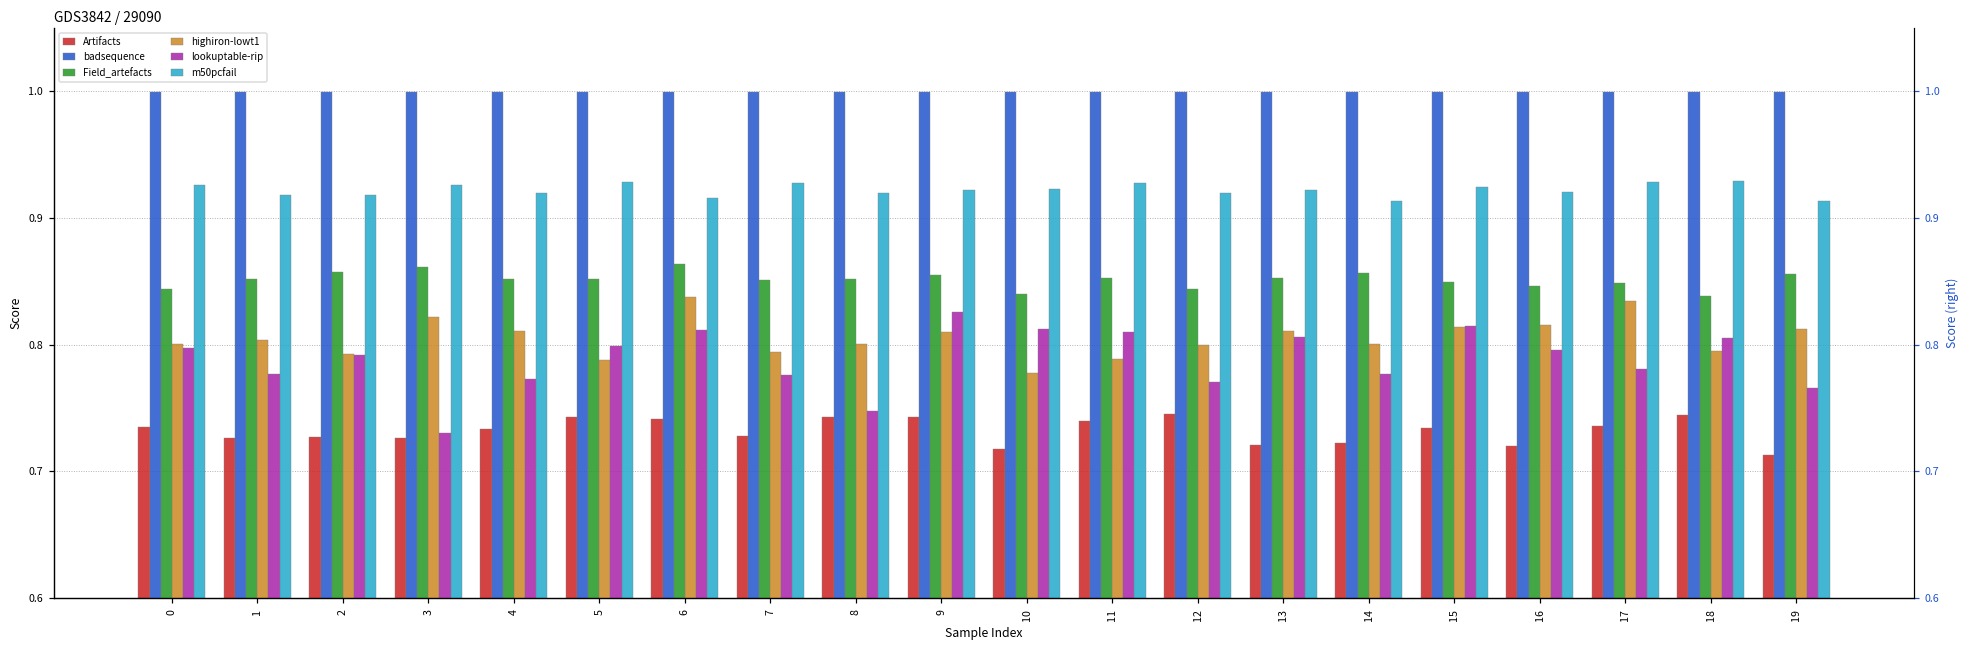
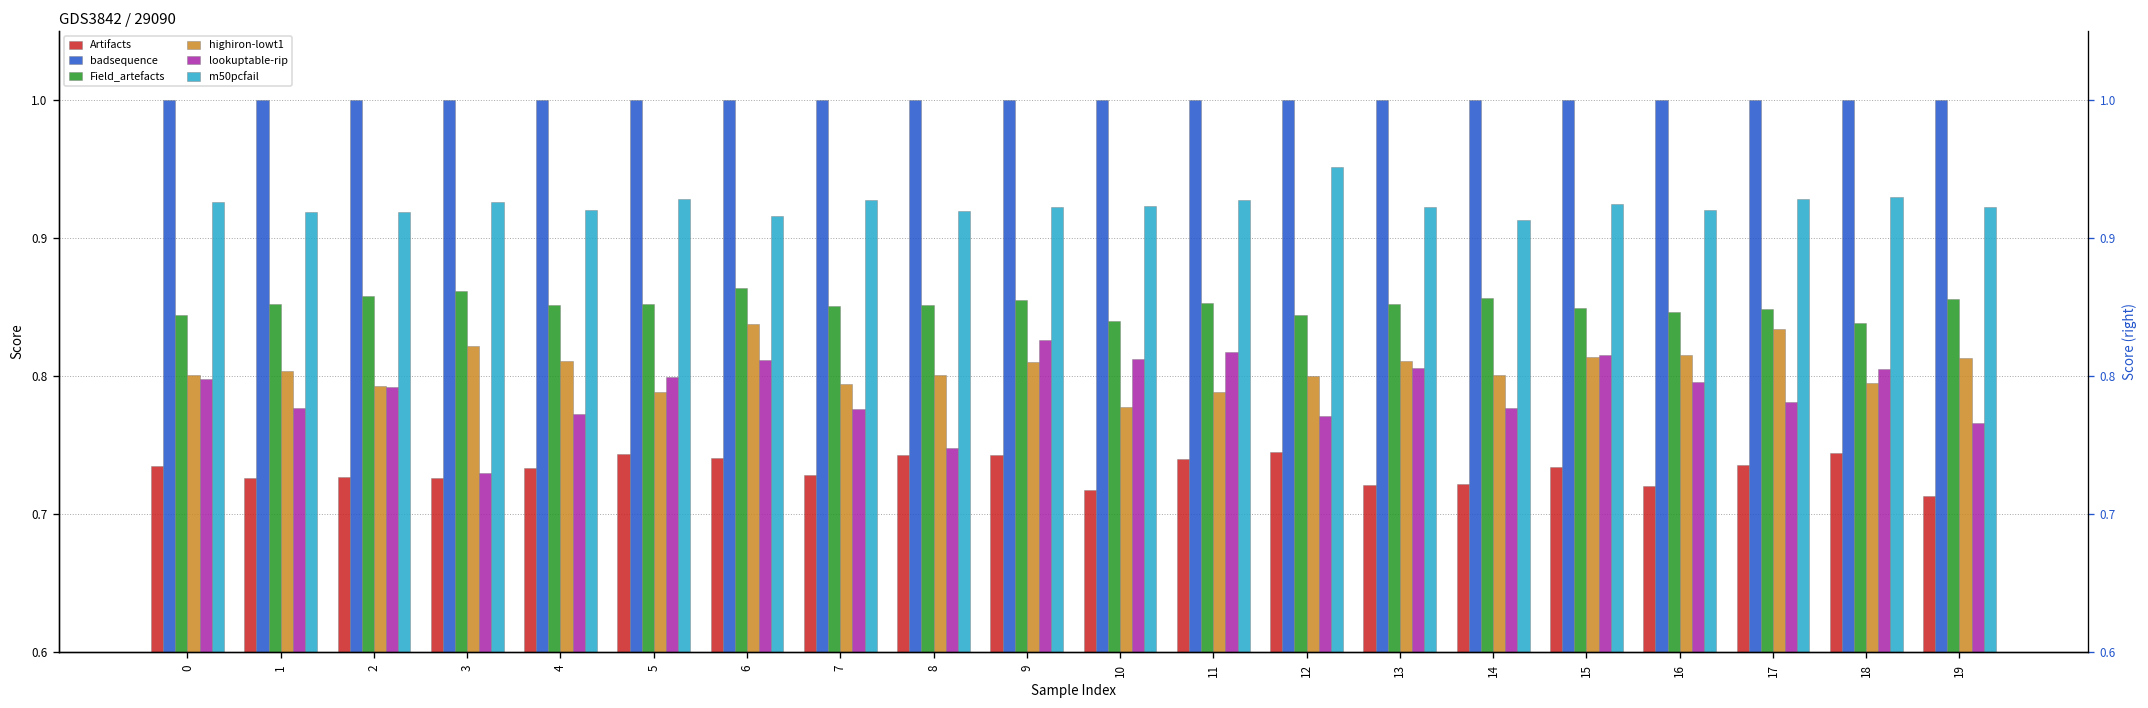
  {
    "Artifacts": {
      "0": 0.735,
      "1": 0.726,
      "2": 0.727,
      "3": 0.726,
      "4": 0.733,
      "5": 0.743,
      "6": 0.741,
      "7": 0.728,
      "8": 0.743,
      "9": 0.743,
      "10": 0.718,
      "11": 0.740,
      "12": 0.745,
      "13": 0.721,
      "14": 0.722,
      "15": 0.734,
      "16": 0.720,
      "17": 0.736,
      "18": 0.745,
      "19": 0.713
    },
    "badsequence": {
      "0": 1.000,
      "1": 1.000,
      "2": 1.000,
      "3": 1.000,
      "4": 1.000,
      "5": 1.000,
      "6": 1.000,
      "7": 1.000,
      "8": 1.000,
      "9": 1.000,
      "10": 1.000,
      "11": 1.000,
      "12": 1.000,
      "13": 1.000,
      "14": 1.000,
      "15": 1.000,
      "16": 1.000,
      "17": 1.000,
      "18": 1.000,
      "19": 1.000
    },
    "Field_artefacts": {
      "0": 0.844,
      "1": 0.852,
      "2": 0.858,
      "3": 0.862,
      "4": 0.852,
      "5": 0.852,
      "6": 0.864,
      "7": 0.851,
      "8": 0.852,
      "9": 0.855,
      "10": 0.840,
      "11": 0.853,
      "12": 0.844,
      "13": 0.852,
      "14": 0.857,
      "15": 0.850,
      "16": 0.847,
      "17": 0.849,
      "18": 0.839,
      "19": 0.856
    },
    "highiron-lowt1": {
      "0": 0.801,
      "1": 0.804,
      "2": 0.793,
      "3": 0.822,
      "4": 0.811,
      "5": 0.788,
      "6": 0.838,
      "7": 0.794,
      "8": 0.801,
      "9": 0.810,
      "10": 0.777,
      "11": 0.789,
      "12": 0.800,
      "13": 0.811,
      "14": 0.801,
      "15": 0.814,
      "16": 0.815,
      "17": 0.834,
      "18": 0.795,
      "19": 0.813
    },
    "lookuptable-rip": {
      "0": 0.798,
      "1": 0.777,
      "2": 0.792,
      "3": 0.730,
      "4": 0.773,
      "5": 0.799,
      "6": 0.811,
      "7": 0.776,
      "8": 0.748,
      "9": 0.826,
      "10": 0.812,
-     "11": 0.810,
+     "11": 0.818,
      "12": 0.771,
      "13": 0.806,
      "14": 0.777,
      "15": 0.815,
      "16": 0.796,
      "17": 0.781,
      "18": 0.806,
      "19": 0.766
    },
    "m50pcfail": {
      "0": 0.926,
      "1": 0.919,
      "2": 0.919,
      "3": 0.926,
      "4": 0.920,
      "5": 0.929,
      "6": 0.916,
      "7": 0.928,
      "8": 0.920,
      "9": 0.923,
      "10": 0.923,
      "11": 0.927,
-     "12": 0.920,
+     "12": 0.951,
      "13": 0.922,
      "14": 0.913,
      "15": 0.925,
      "16": 0.921,
      "17": 0.929,
      "18": 0.930,
-     "19": 0.914
+     "19": 0.923
    }
  }
